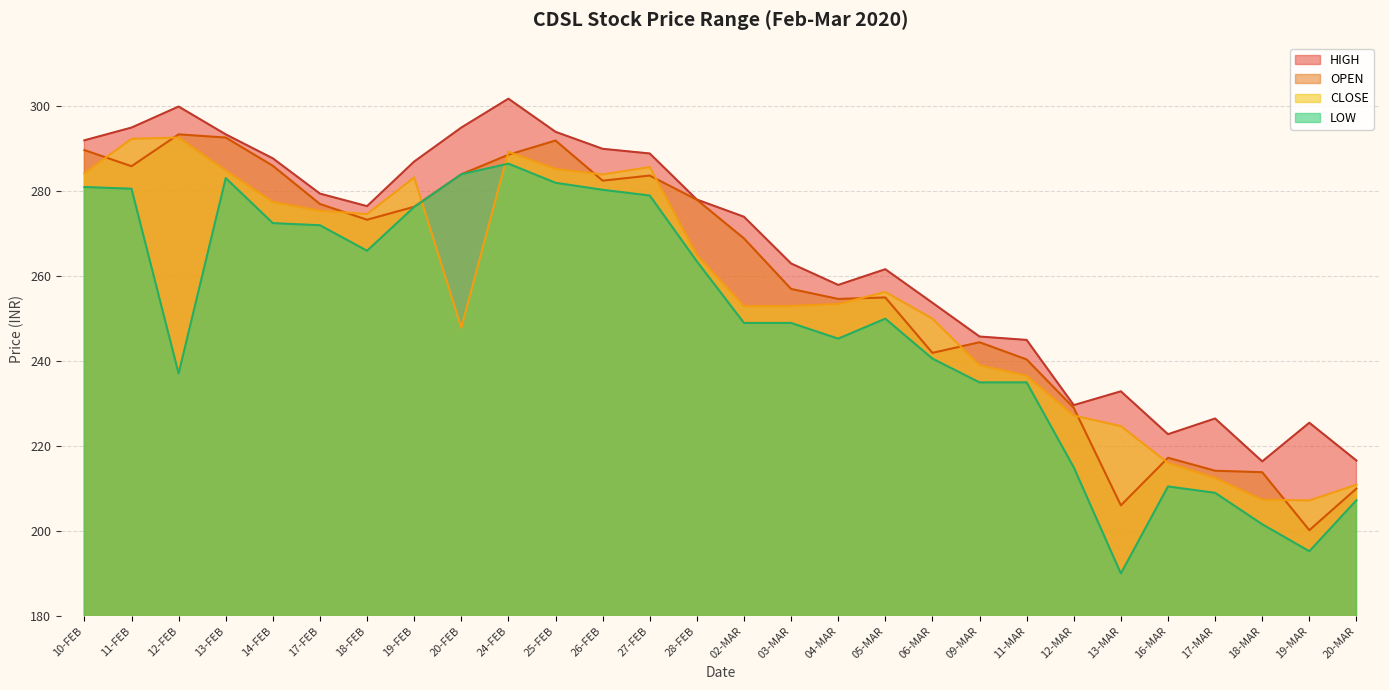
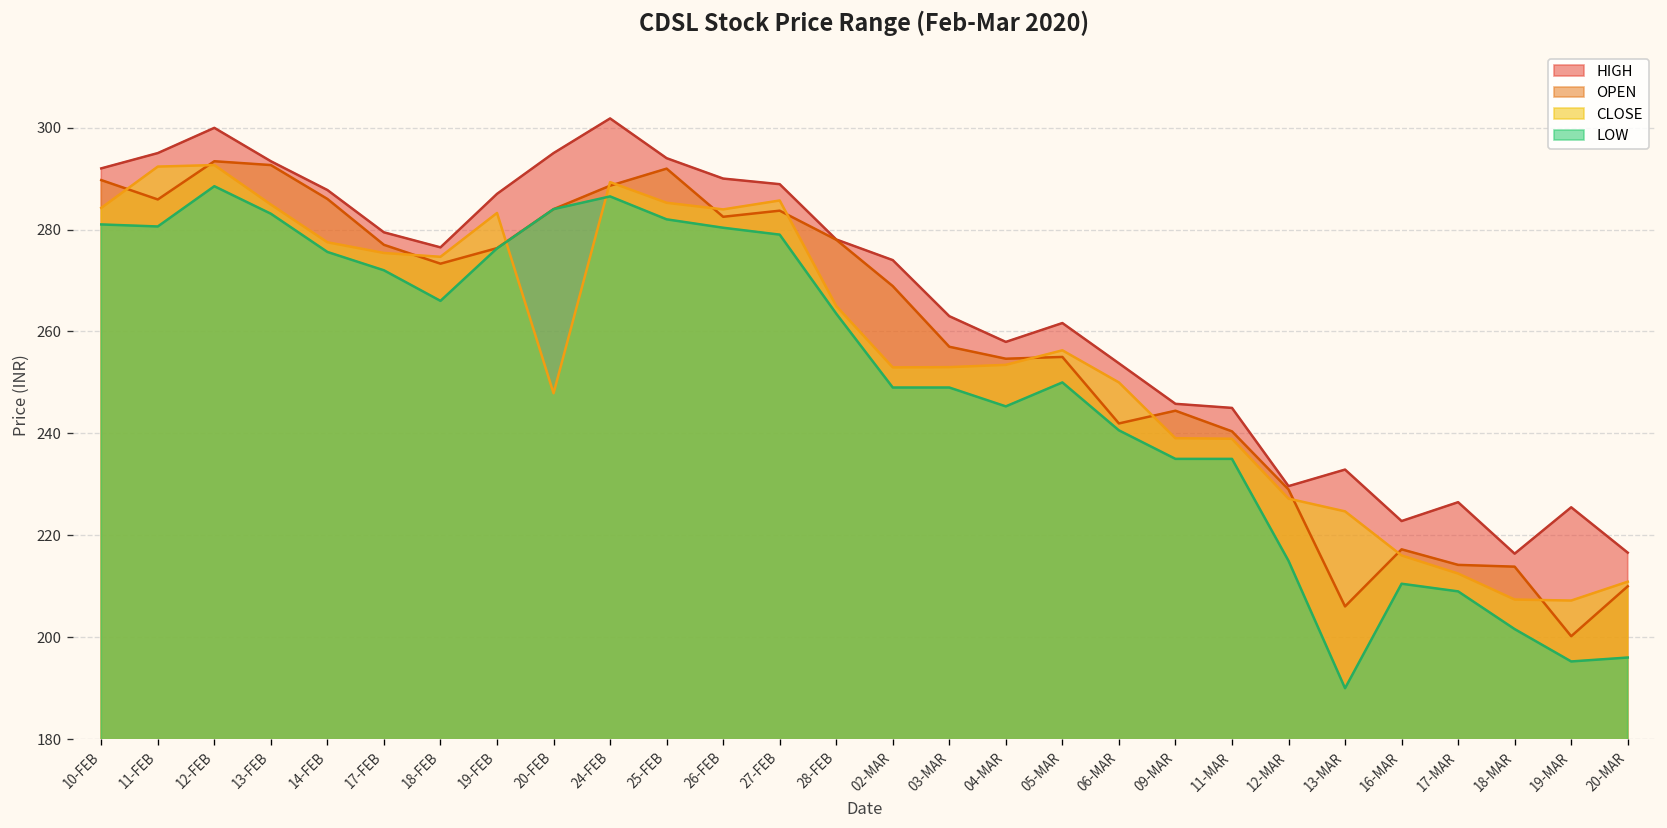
  {
    "CLOSE": {
      "10-FEB": 284,
      "11-FEB": 292,
      "12-FEB": 293,
      "13-FEB": 285,
      "14-FEB": 278,
      "17-FEB": 275,
      "18-FEB": 275,
      "19-FEB": 283,
      "20-FEB": 248,
      "24-FEB": 289,
      "25-FEB": 285,
      "26-FEB": 284,
      "27-FEB": 286,
      "28-FEB": 265,
      "02-MAR": 253,
      "03-MAR": 253,
      "04-MAR": 253,
      "05-MAR": 256,
      "06-MAR": 250,
      "09-MAR": 239,
-     "11-MAR": 237,
+     "11-MAR": 239,
      "12-MAR": 227,
      "13-MAR": 225,
      "16-MAR": 216,
      "17-MAR": 213,
      "18-MAR": 207,
      "19-MAR": 207,
      "20-MAR": 211
    },
    "LOW": {
      "10-FEB": 281,
      "11-FEB": 281,
-     "12-FEB": 237,
+     "12-FEB": 289,
      "13-FEB": 283,
-     "14-FEB": 273,
+     "14-FEB": 276,
      "17-FEB": 272,
      "18-FEB": 266,
      "24-FEB": 287,
      "25-FEB": 282,
      "26-FEB": 280,
      "27-FEB": 279,
      "28-FEB": 264,
      "02-MAR": 249,
      "03-MAR": 249,
      "04-MAR": 245,
      "05-MAR": 250,
      "06-MAR": 241,
      "09-MAR": 235,
      "11-MAR": 235,
      "12-MAR": 215,
      "13-MAR": 190,
      "16-MAR": 211,
      "17-MAR": 209,
      "18-MAR": 202,
      "19-MAR": 195,
-     "20-MAR": 207
+     "20-MAR": 196
    }
  }
